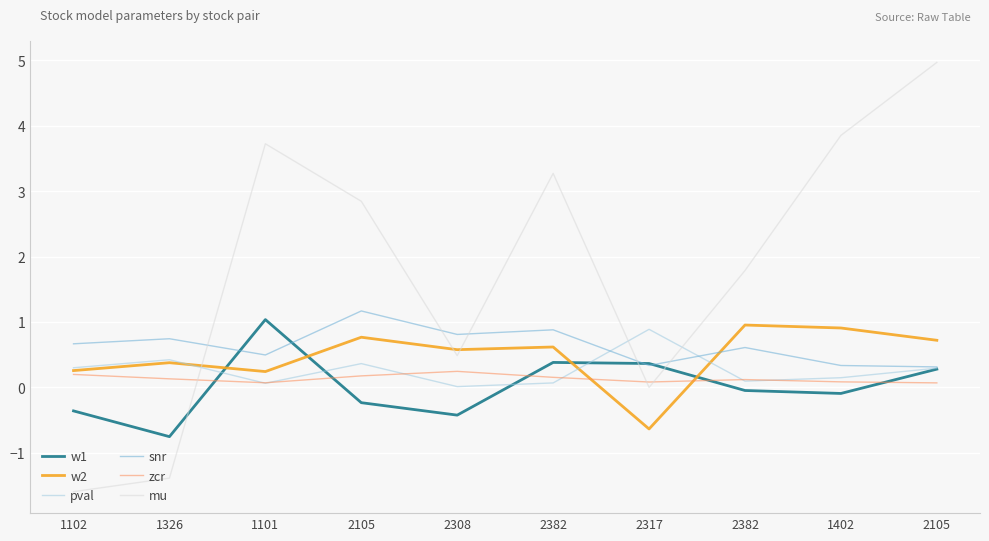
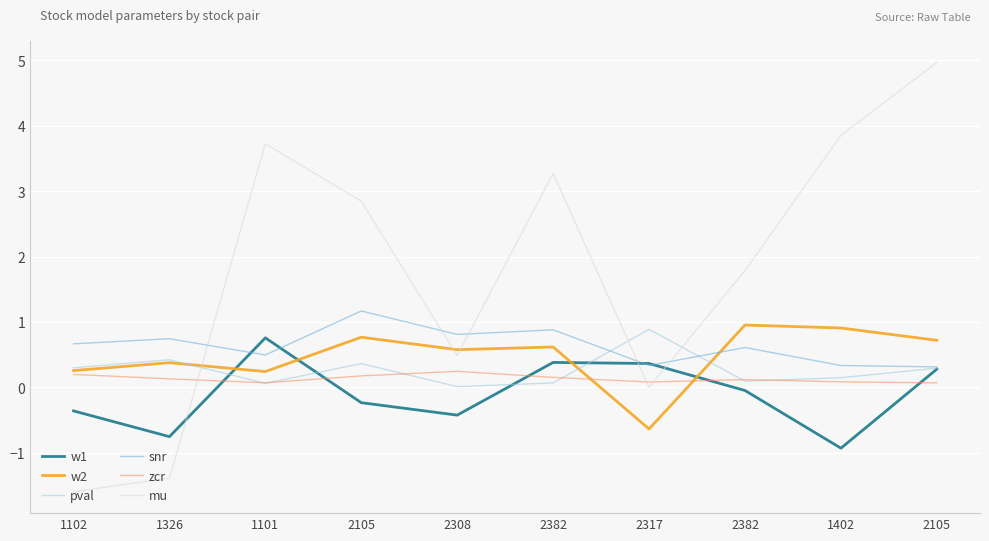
  {
    "w1": {
      "1102": -0.4,
      "1326": -0.8,
-     "1101": 1.0,
+     "1101": 0.8,
      "2308": -0.4,
-     "1402": -0.1
+     "1402": -0.9
    }
  }
